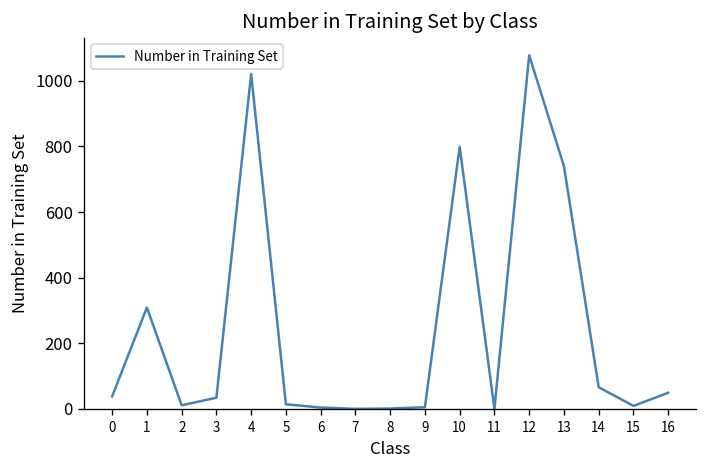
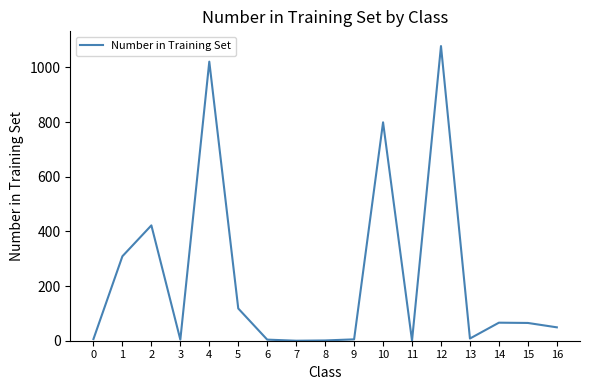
  {
-   "0": 40,
+   "0": 10,
    "1": 310,
-   "2": 10,
-   "3": 30,
+   "2": 420,
+   "3": 0,
    "4": 1020,
-   "5": 10,
+   "5": 120,
    "6": 0,
    "7": 0,
    "8": 0,
    "9": 10,
    "10": 800,
    "11": 0,
    "12": 1080,
-   "13": 740,
+   "13": 10,
    "14": 70,
-   "15": 10,
+   "15": 70,
    "16": 50
  }
